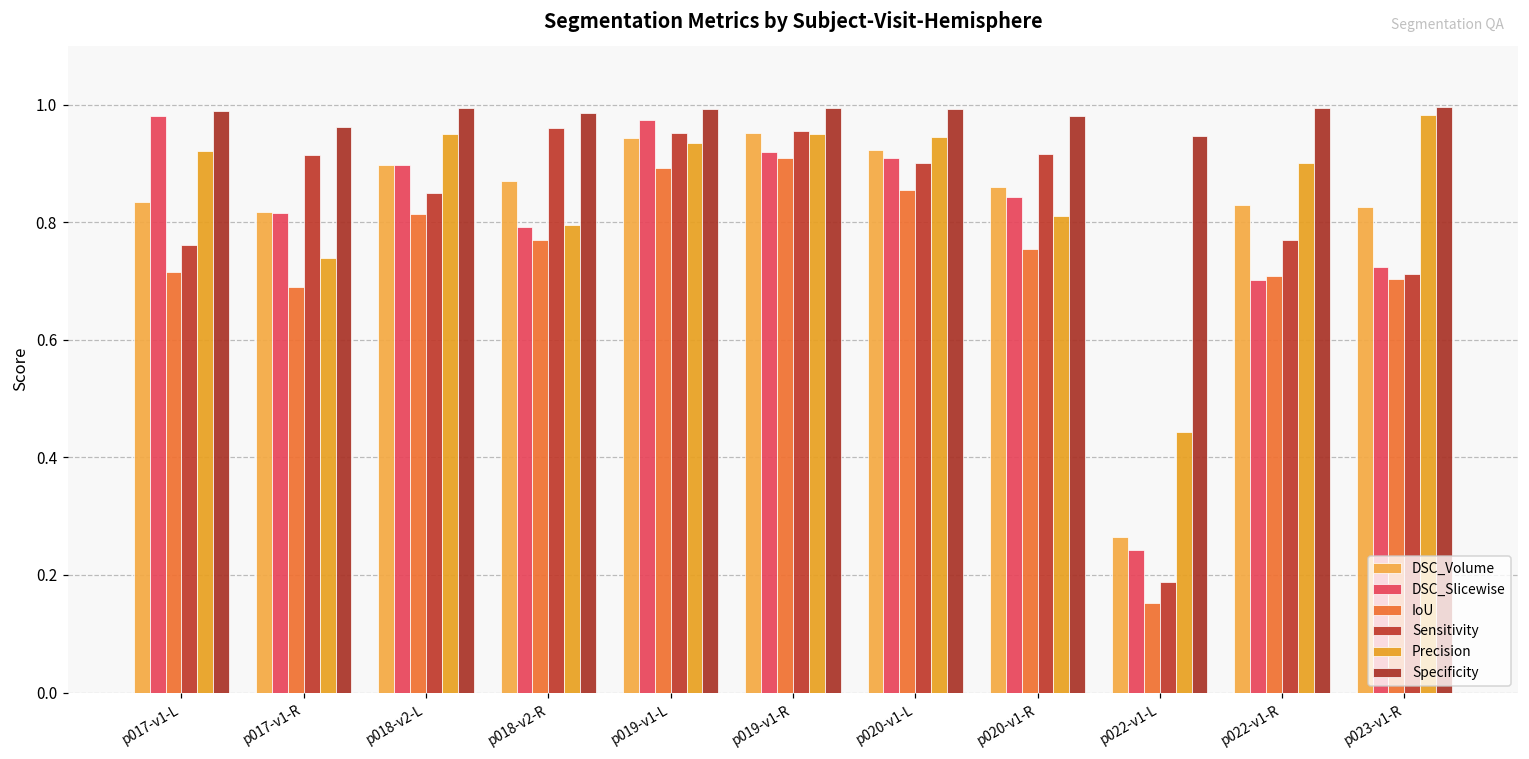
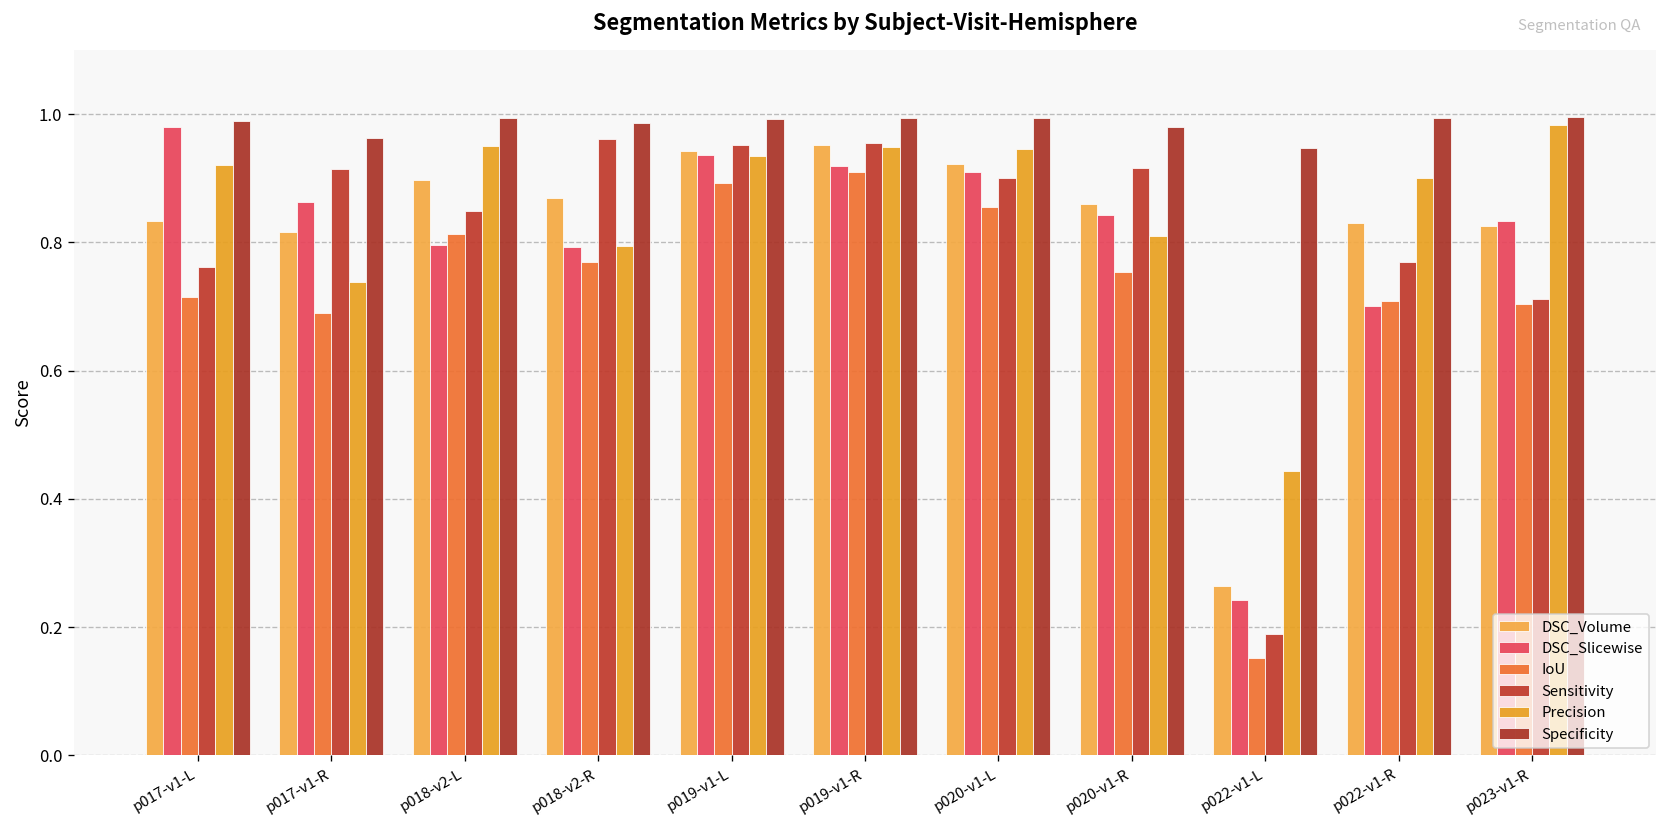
  {
    "DSC_Slicewise": {
      "p017-v1-L": 0.98,
-     "p017-v1-R": 0.82,
-     "p018-v2-L": 0.90,
+     "p017-v1-R": 0.86,
+     "p018-v2-L": 0.80,
      "p018-v2-R": 0.79,
-     "p019-v1-L": 0.97,
+     "p019-v1-L": 0.94,
      "p019-v1-R": 0.92,
      "p020-v1-L": 0.91,
      "p020-v1-R": 0.84,
      "p022-v1-L": 0.24,
      "p022-v1-R": 0.70,
-     "p023-v1-R": 0.72
+     "p023-v1-R": 0.83
    }
  }
